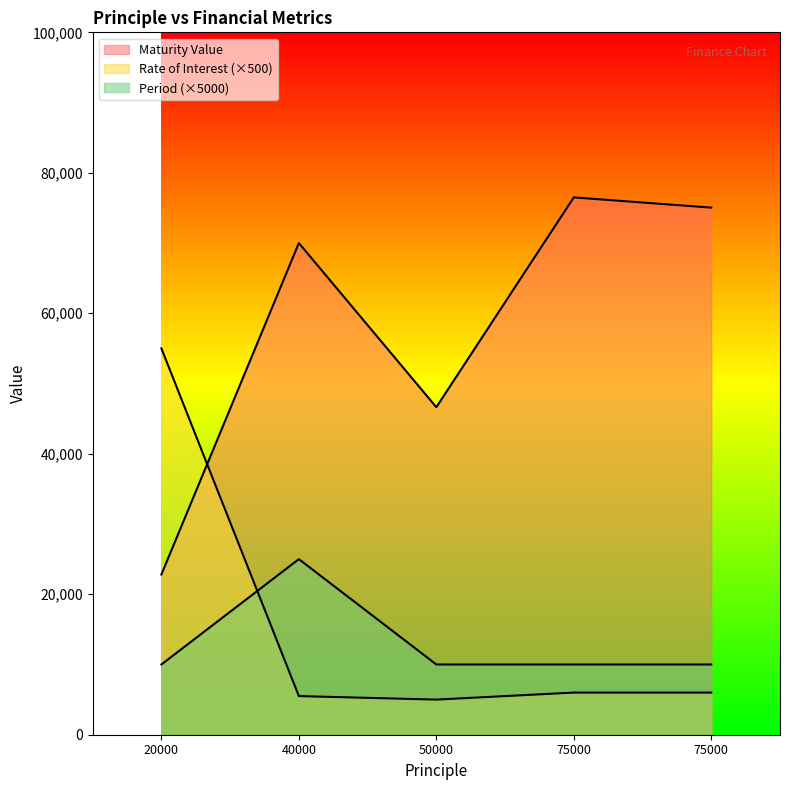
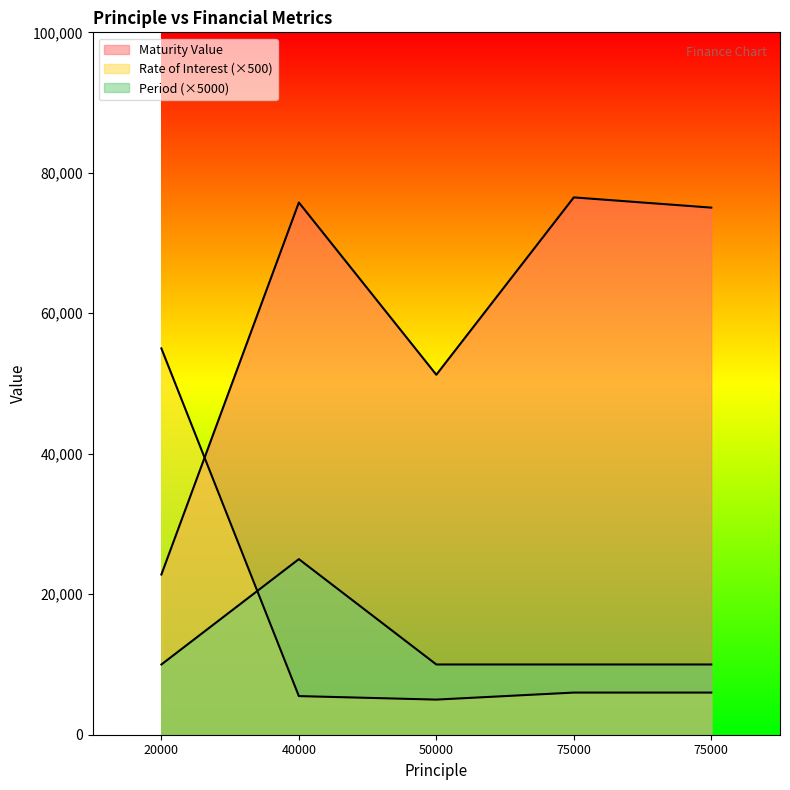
  {
    "Maturity Value": {
      "20000": "23,000",
-     "40000": "70,000",
-     "50000": "47,000"
+     "40000": "76,000",
+     "50000": "51,000"
    },
    "Rate of Interest (×500)": {
      "20000": "55,000",
      "40000": "6,000",
      "50000": "5,000"
    },
    "Period (×5000)": {
      "20000": "10,000",
      "40000": "25,000",
      "50000": "10,000"
    }
  }
